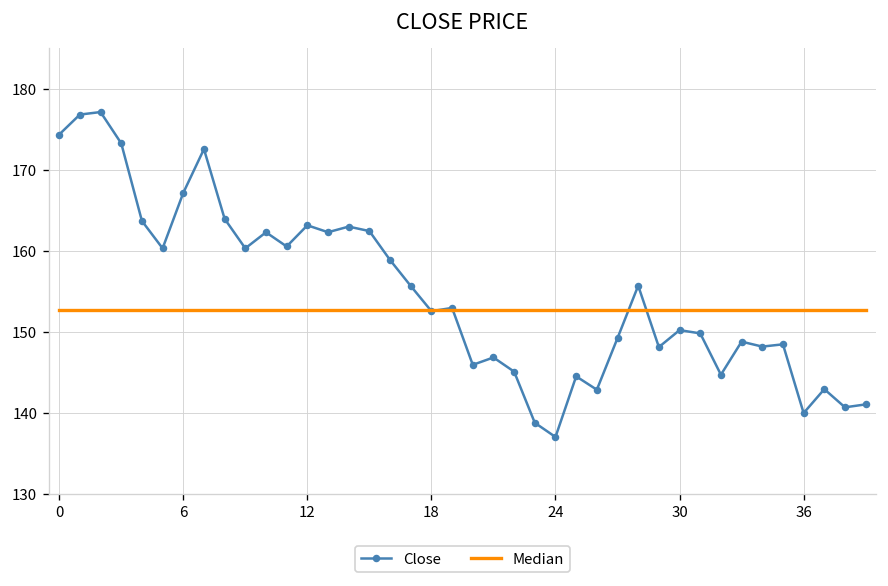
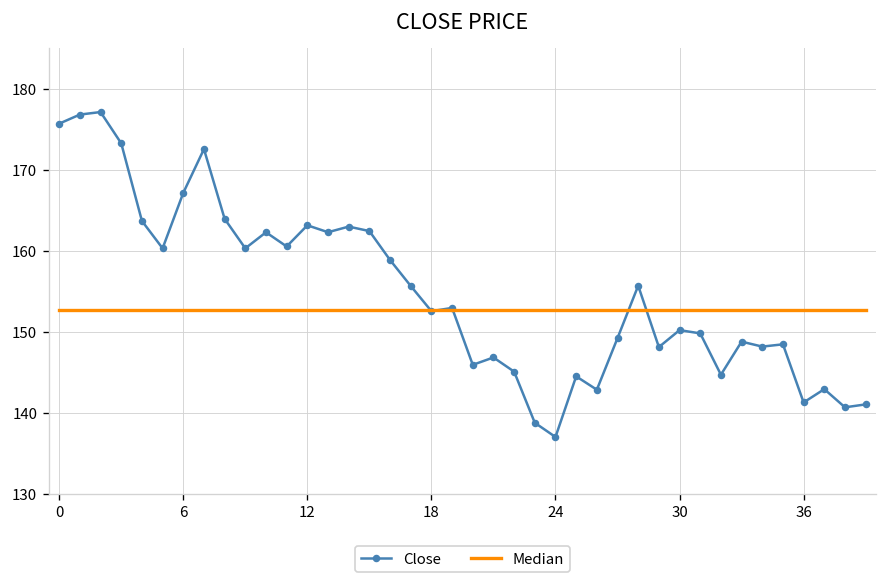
  {
    "Close": {
-     "0": 174,
+     "0": 176,
      "6": 167,
      "12": 163,
      "24": 137,
      "30": 150,
-     "36": 140
+     "36": 141
    },
    "Median": {
      "0": 153,
      "6": 153,
      "12": 153,
      "24": 153,
      "30": 153,
      "36": 153
    }
  }
